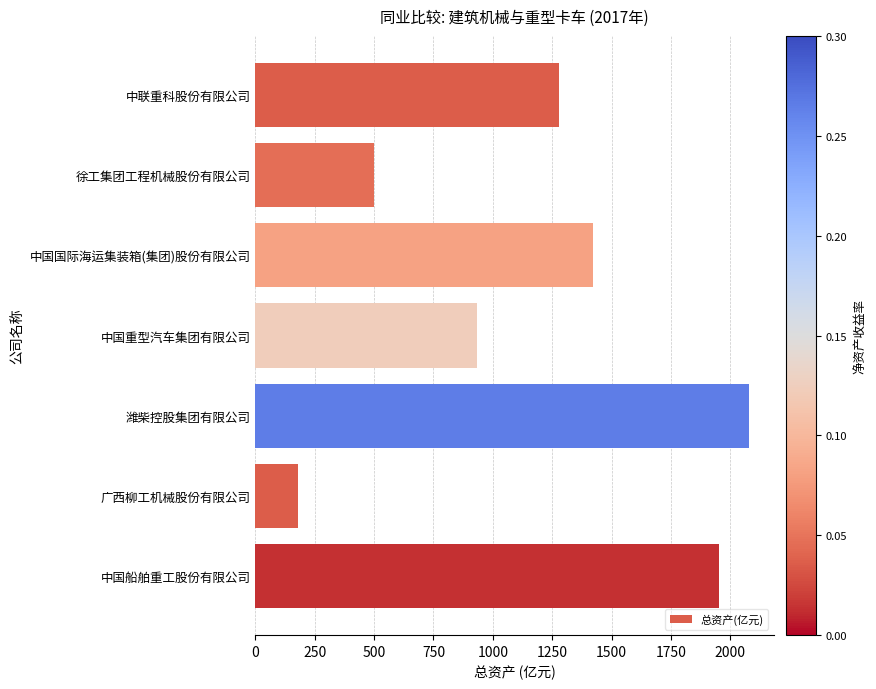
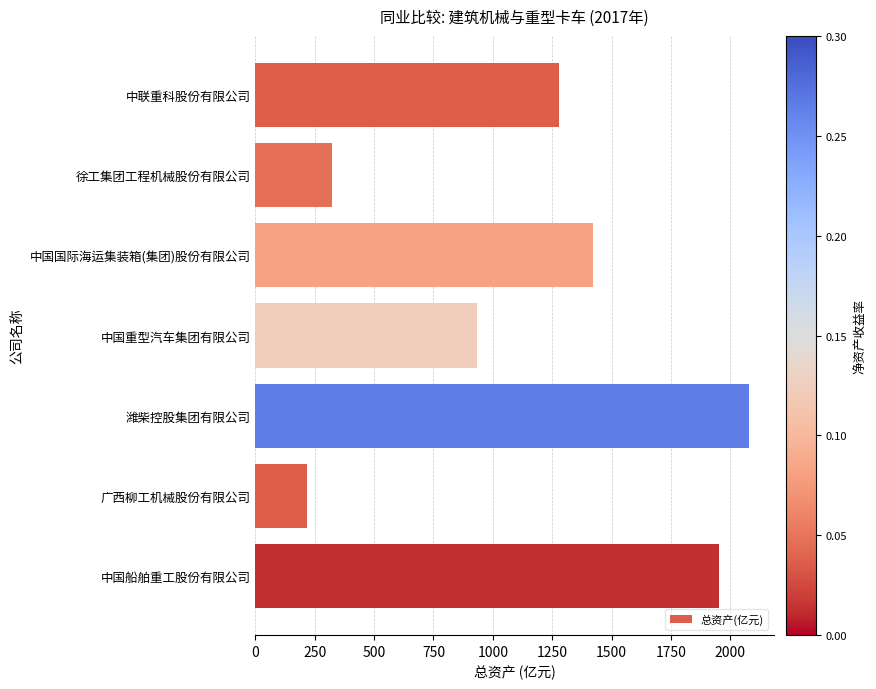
  {
    "中联重科股份有限公司": 1280,
-   "徐工集团工程机械股份有限公司": 500,
+   "徐工集团工程机械股份有限公司": 320,
    "中国国际海运集装箱(集团)股份有限公司": 1420,
    "中国重型汽车集团有限公司": 940,
    "潍柴控股集团有限公司": 2080,
-   "广西柳工机械股份有限公司": 180,
+   "广西柳工机械股份有限公司": 220,
    "中国船舶重工股份有限公司": 1950
  }
